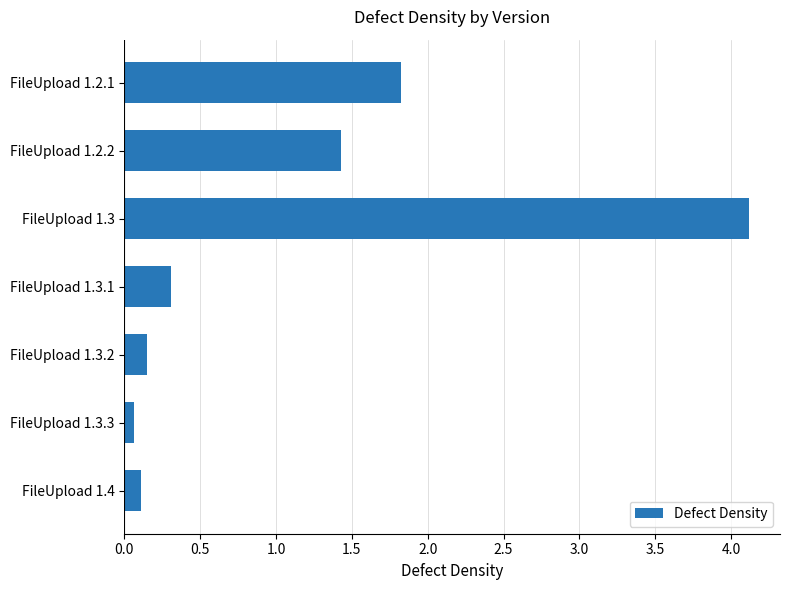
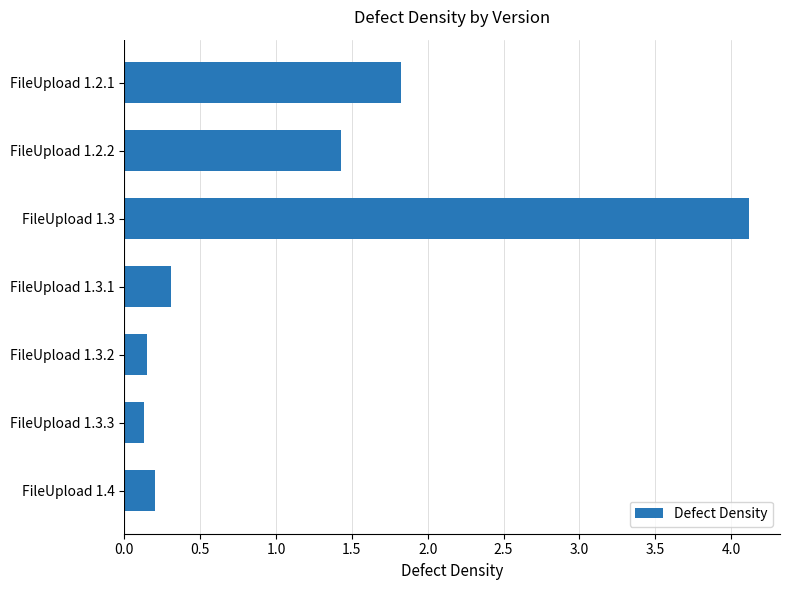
  {
    "FileUpload 1.2.1": 1.82,
    "FileUpload 1.2.2": 1.43,
    "FileUpload 1.3": 4.12,
    "FileUpload 1.3.1": 0.31,
    "FileUpload 1.3.2": 0.15,
-   "FileUpload 1.3.3": 0.06,
-   "FileUpload 1.4": 0.11
+   "FileUpload 1.3.3": 0.13,
+   "FileUpload 1.4": 0.20
  }
